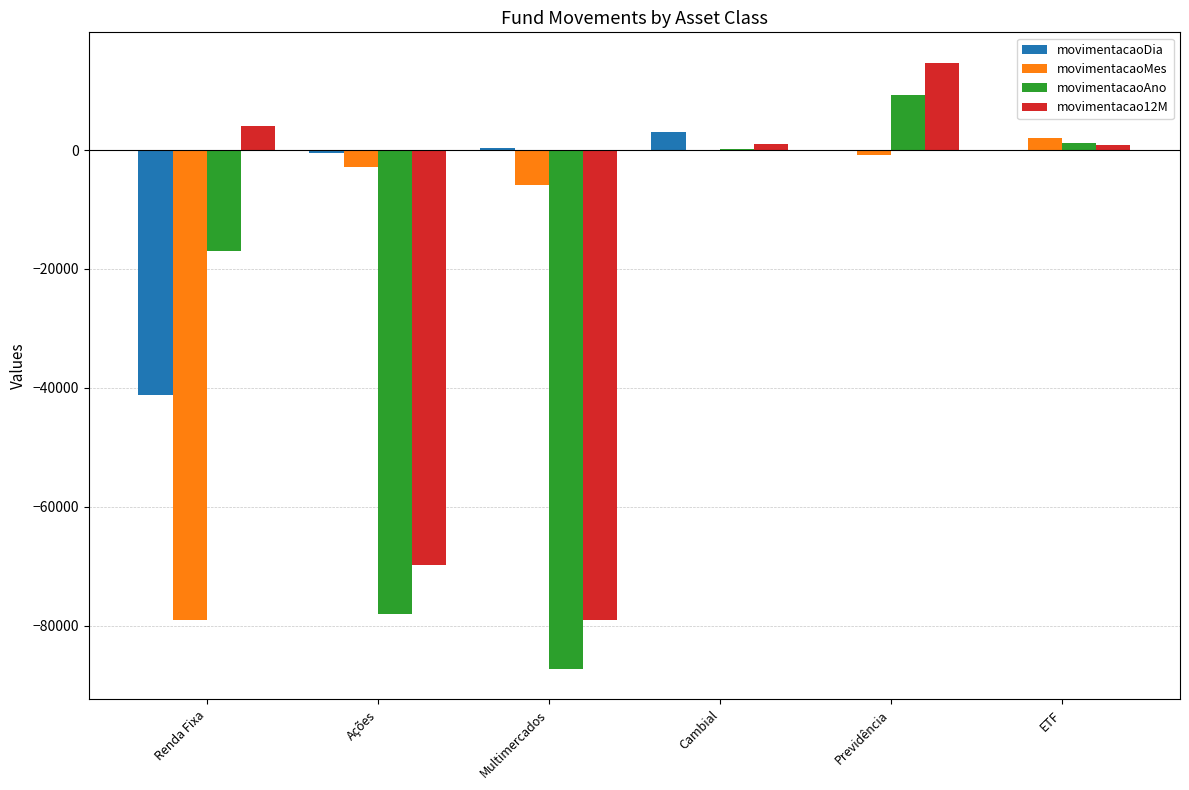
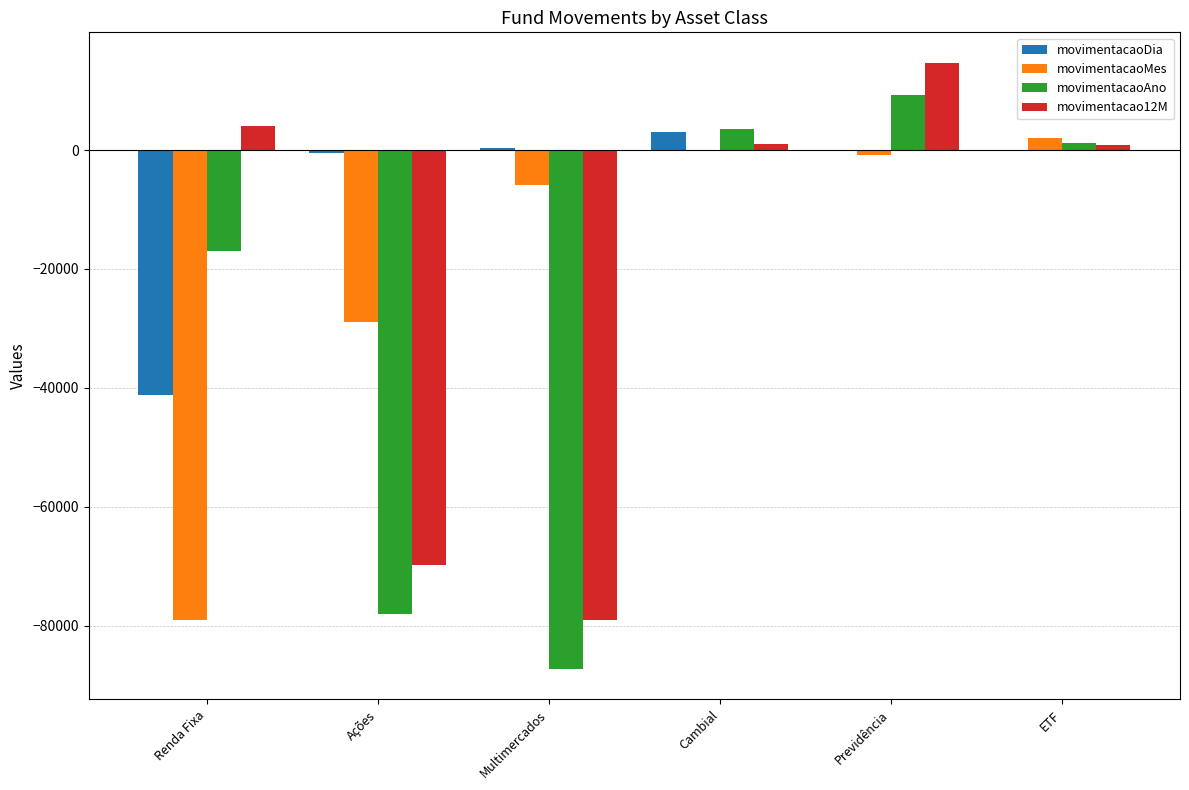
  {
    "movimentacaoDia": {
      "Renda Fixa": -41000,
      "Ações": 0,
      "Cambial": 3000
    },
    "movimentacaoMes": {
      "Renda Fixa": -79000,
-     "Ações": -3000,
+     "Ações": -29000,
      "Multimercados": -6000,
      "Previdência": -1000,
      "ETF": 2000
    },
    "movimentacaoAno": {
      "Renda Fixa": -17000,
      "Ações": -78000,
      "Multimercados": -87000,
-     "Cambial": 0,
+     "Cambial": 4000,
      "Previdência": 9000,
      "ETF": 1000
    },
    "movimentacao12M": {
      "Renda Fixa": 4000,
      "Ações": -70000,
      "Multimercados": -79000,
      "Cambial": 1000,
      "Previdência": 15000,
      "ETF": 1000
    }
  }
